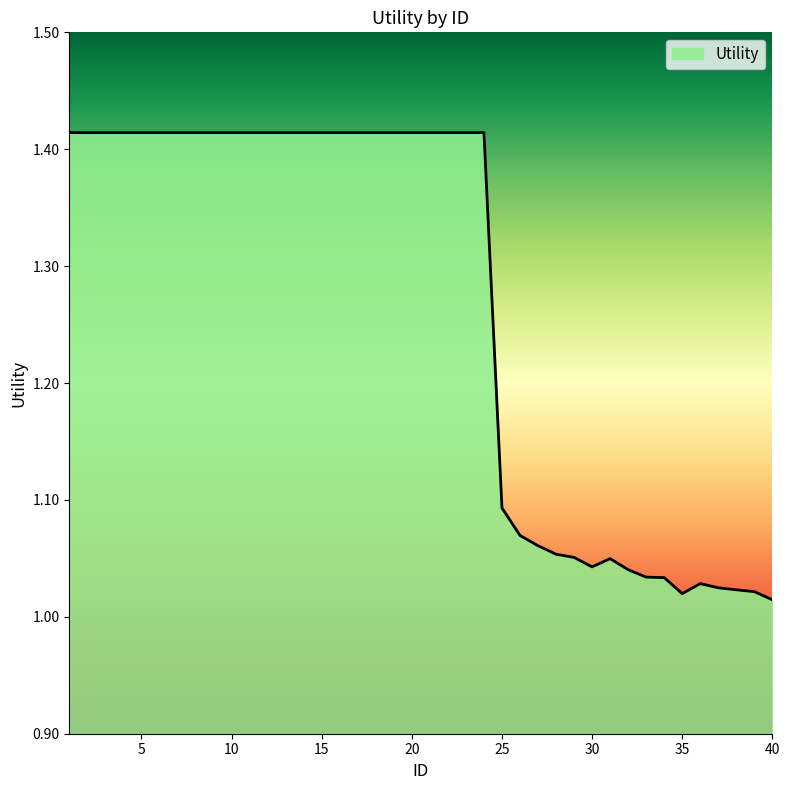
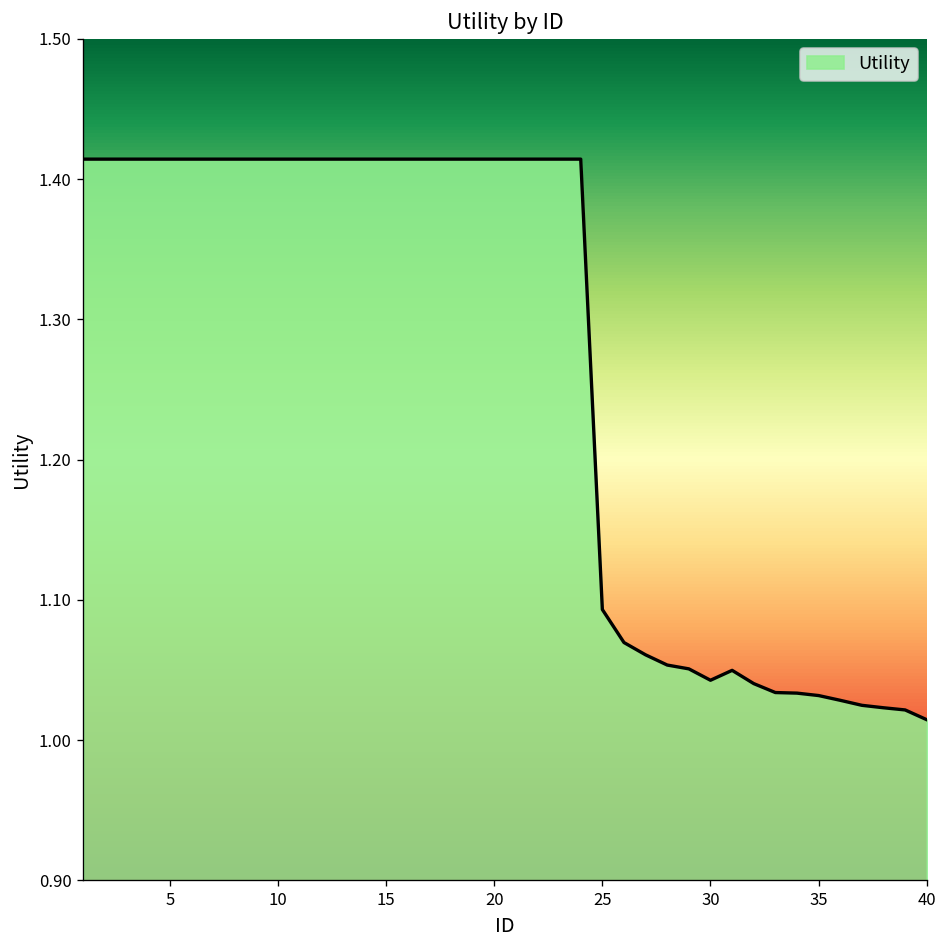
  {
    "5": 1.414,
    "10": 1.414,
    "15": 1.414,
    "20": 1.414,
    "25": 1.093,
    "30": 1.043,
-   "35": 1.020,
+   "35": 1.032,
    "40": 1.015
  }
